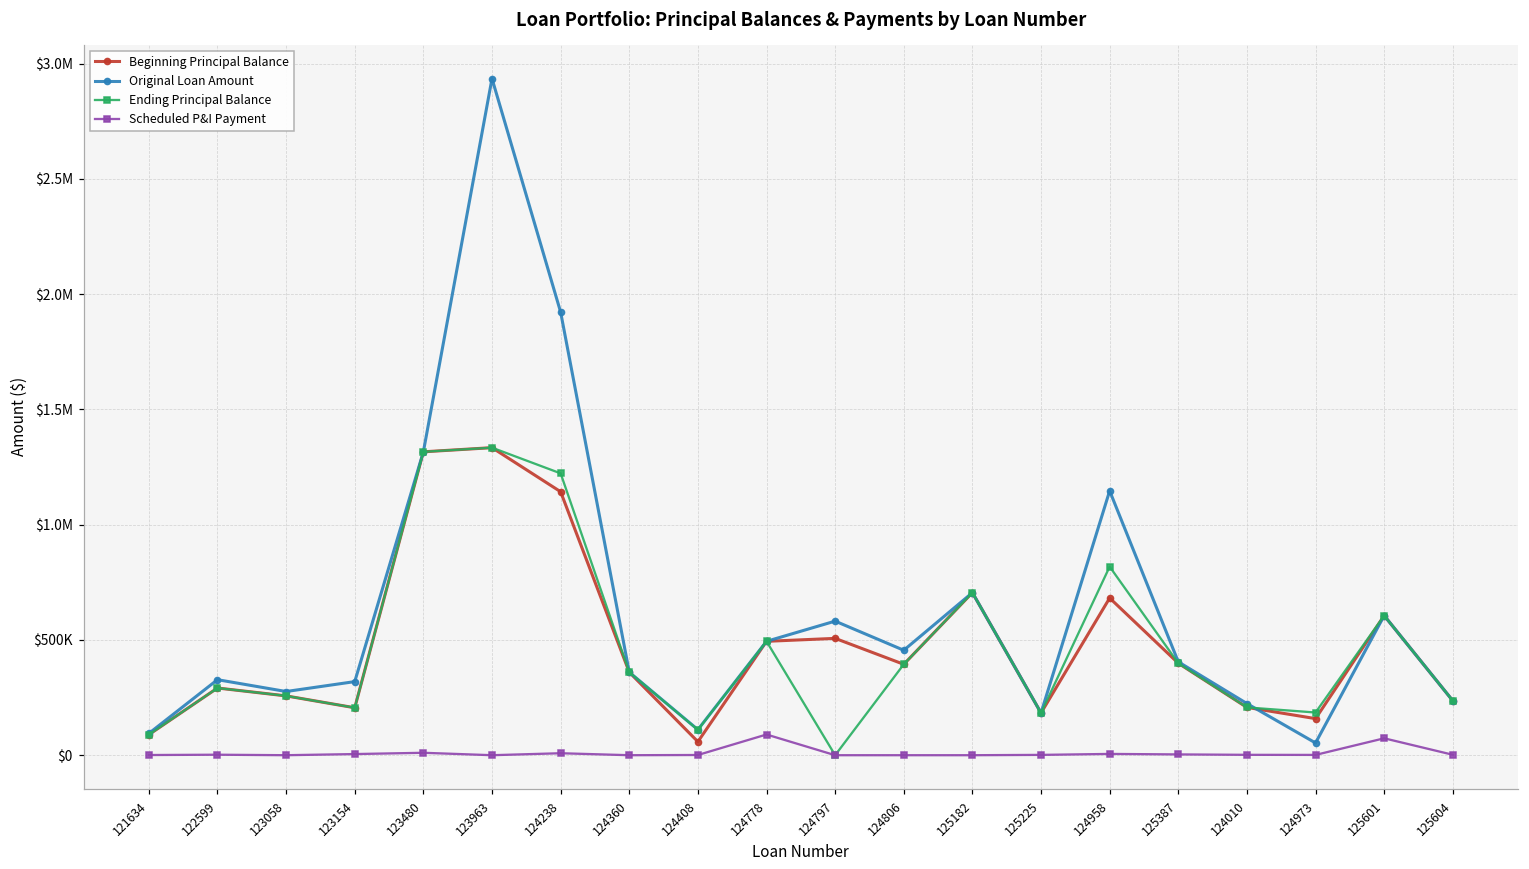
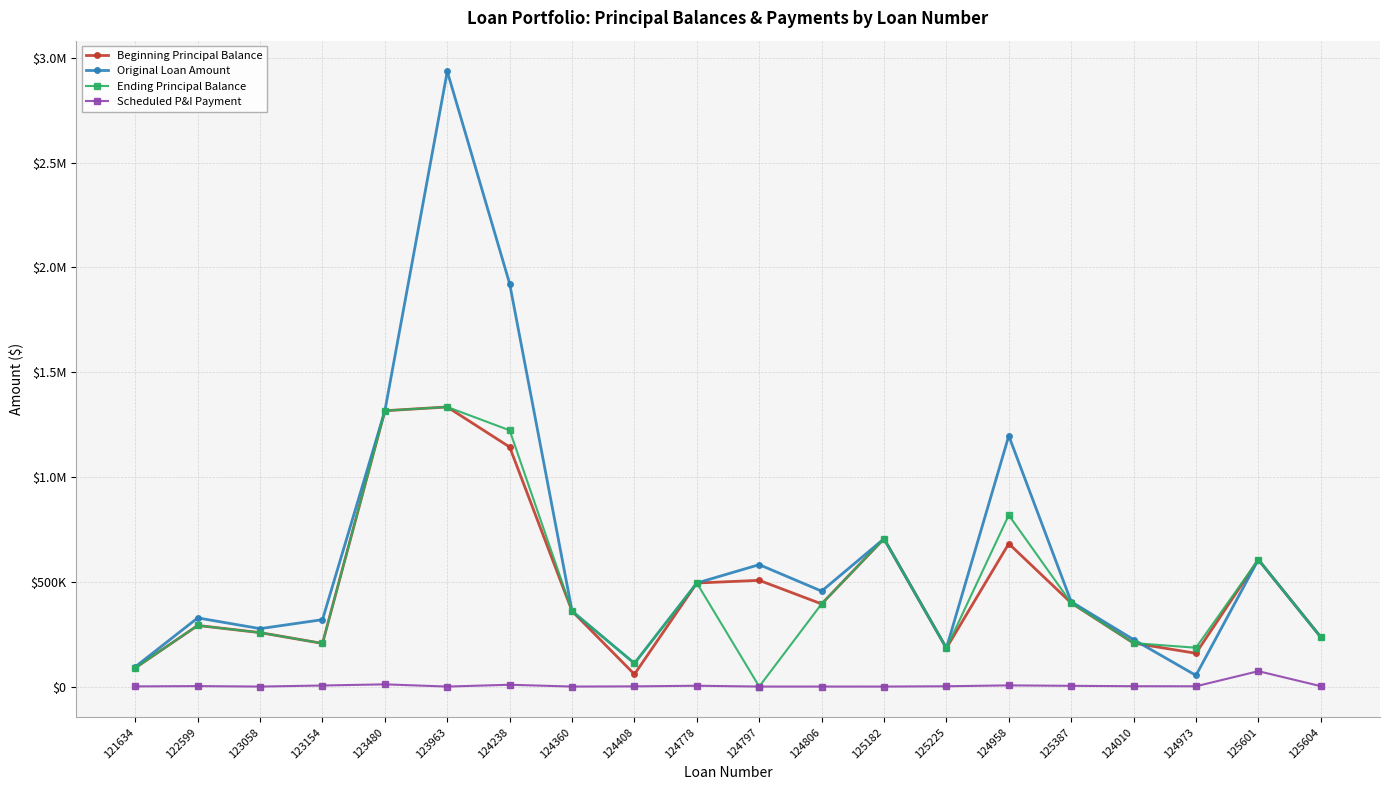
  {
    "Beginning Principal Balance": {
      "124238": "$1140000",
      "124408": "$60000",
      "124797": "$510000",
      "124958": "$680000",
      "124973": "$160000"
    },
    "Original Loan Amount": {
      "122599": "$330000",
      "123058": "$280000",
      "123154": "$320000",
      "123963": "$2930000",
      "124238": "$1920000",
      "124797": "$580000",
      "124806": "$460000",
-     "124958": "$1150000",
+     "124958": "$1200000",
      "124010": "$220000",
      "124973": "$50000"
    },
    "Ending Principal Balance": {
      "124238": "$1220000",
      "124958": "$820000",
      "124973": "$190000"
    },
    "Scheduled P&I Payment": {
      "121634": "$0",
      "122599": "$0",
      "123058": "$0",
      "123154": "$0",
      "123480": "$10000",
      "123963": "$0",
      "124238": "$10000",
      "124360": "$0",
      "124408": "$0",
-     "124778": "$90000",
+     "124778": "$0",
      "124806": "$0",
      "125182": "$0",
      "125225": "$0",
      "124958": "$10000",
      "125387": "$0",
      "124010": "$0",
      "124973": "$0",
      "125601": "$70000",
      "125604": "$0"
    }
  }
